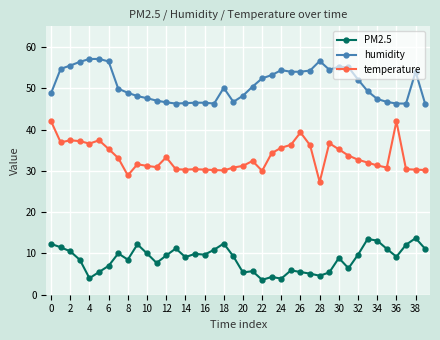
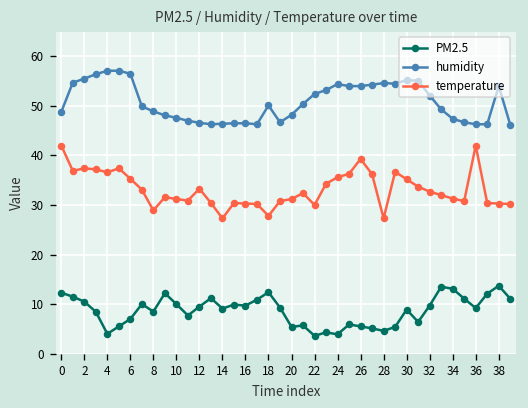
  {
    "PM2.5": {
      "0": 12,
      "2": 11,
      "4": 4,
      "6": 7,
      "8": 9,
      "10": 10,
      "12": 10,
      "14": 9,
      "16": 10,
      "18": 12,
      "20": 5,
      "22": 4,
      "24": 4,
      "26": 6,
      "28": 5,
      "30": 9,
      "32": 10,
      "34": 13,
      "36": 9,
      "38": 14
    },
    "humidity": {
      "0": 49,
      "2": 56,
      "4": 57,
      "6": 57,
      "8": 49,
      "10": 48,
      "12": 47,
      "14": 46,
      "16": 47,
      "18": 50,
      "20": 48,
      "22": 52,
      "24": 54,
      "26": 54,
-     "28": 57,
+     "28": 55,
      "32": 52,
      "34": 47,
      "36": 46
    },
    "temperature": {
      "0": 42,
      "2": 37,
      "4": 37,
      "6": 35,
      "8": 29,
      "10": 31,
      "12": 33,
-     "14": 30,
+     "14": 27,
      "16": 30,
-     "18": 30,
+     "18": 28,
      "20": 31,
      "22": 30,
      "24": 36,
      "26": 39,
      "28": 27,
      "30": 35,
      "32": 33,
      "34": 31,
      "36": 42,
      "38": 30
    }
  }
